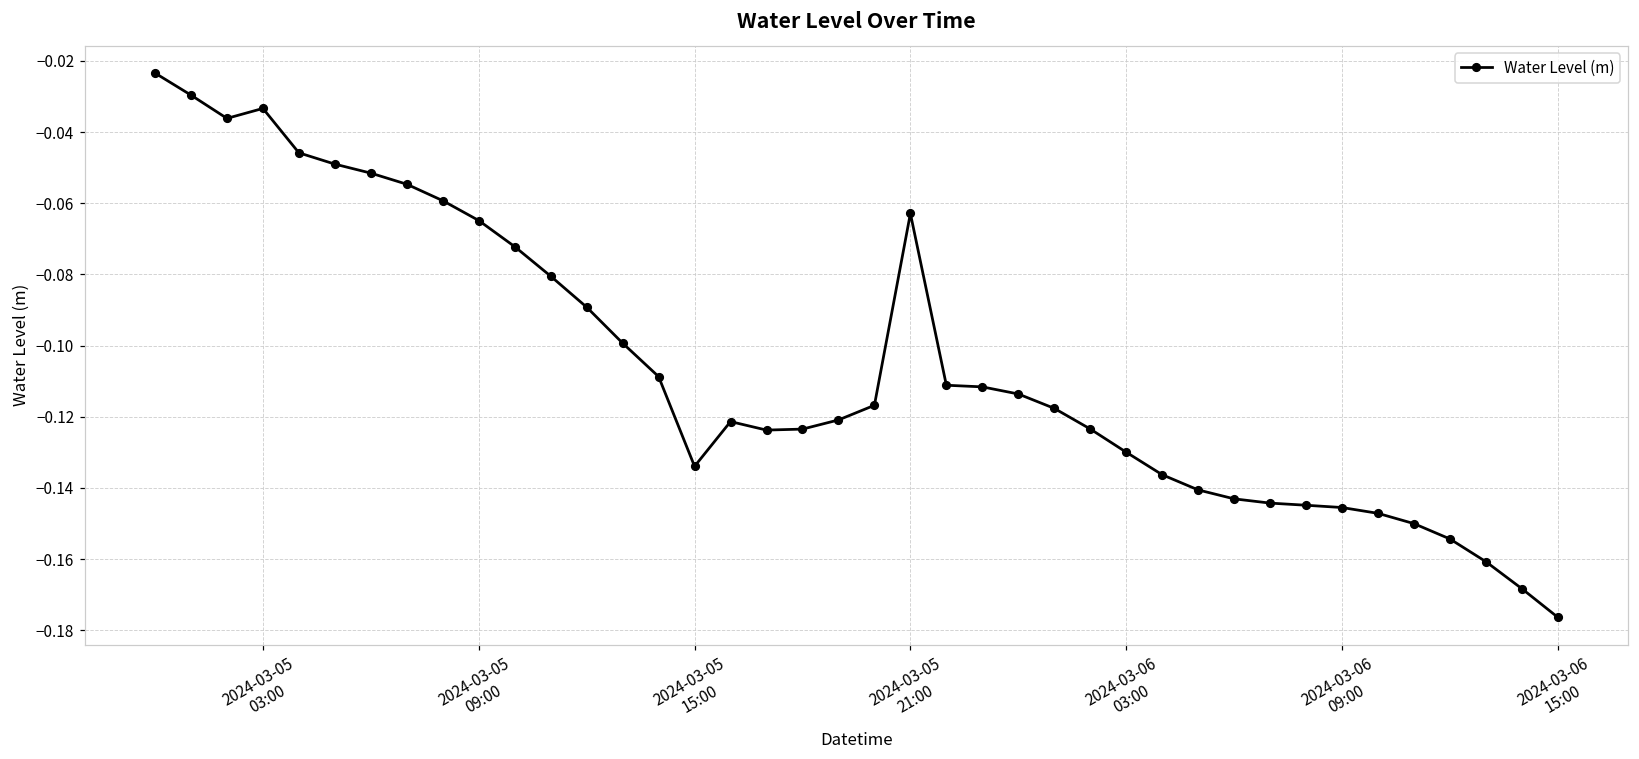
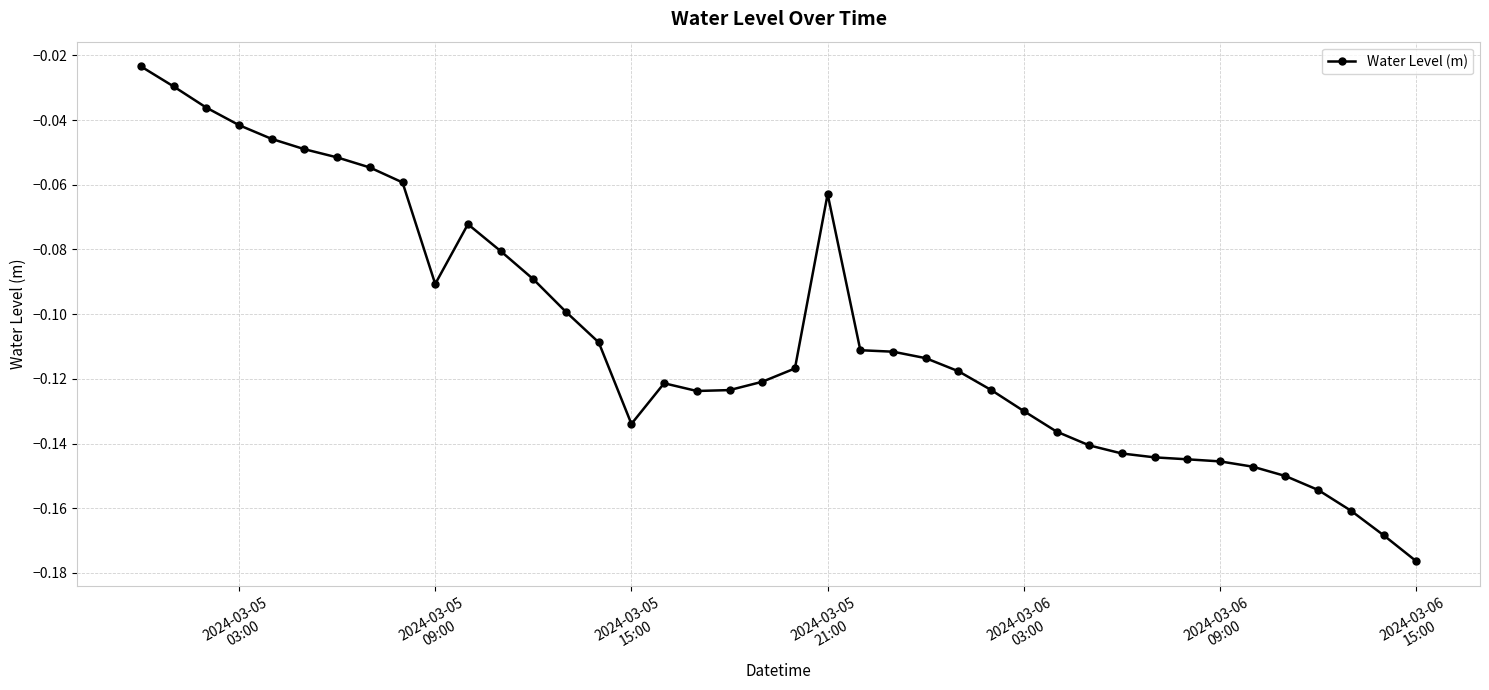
  {
-   "2024-03-05 03:00": -0.033,
-   "2024-03-05 09:00": -0.065,
+   "2024-03-05 03:00": -0.042,
+   "2024-03-05 09:00": -0.091,
    "2024-03-05 15:00": -0.134,
    "2024-03-05 21:00": -0.063,
    "2024-03-06 03:00": -0.130,
    "2024-03-06 09:00": -0.146,
    "2024-03-06 15:00": -0.176
  }
